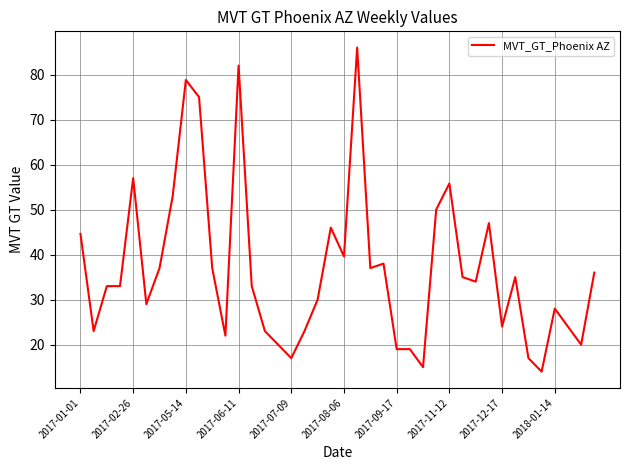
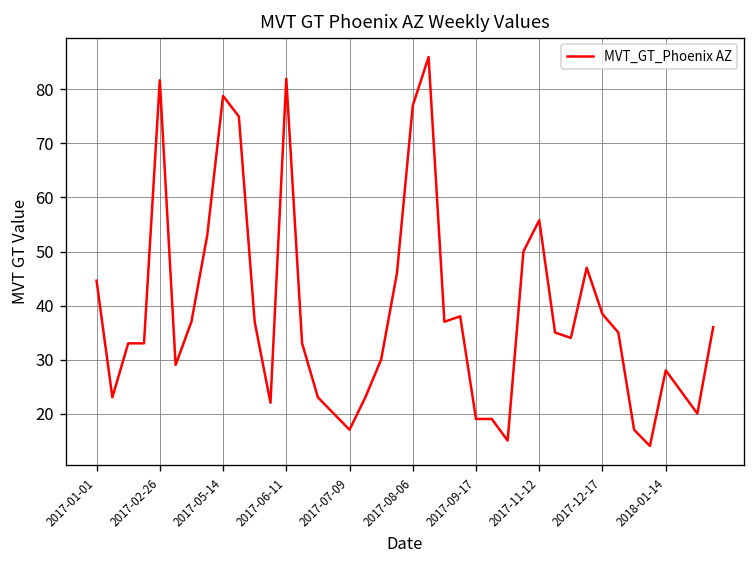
  {
    "2017-01-01": 45,
-   "2017-02-26": 57,
+   "2017-02-26": 82,
    "2017-05-14": 79,
    "2017-06-11": 82,
    "2017-07-09": 17,
-   "2017-08-06": 40,
+   "2017-08-06": 77,
    "2017-09-17": 19,
    "2017-11-12": 56,
-   "2017-12-17": 24,
+   "2017-12-17": 38,
    "2018-01-14": 28
  }
